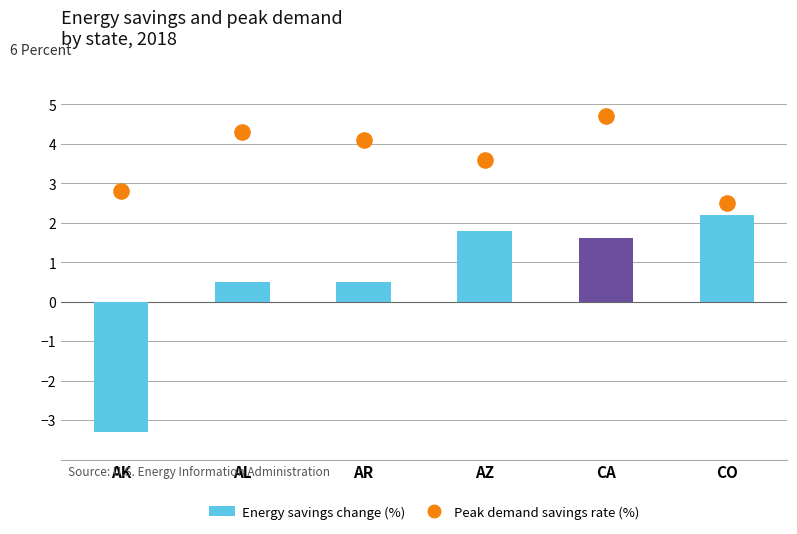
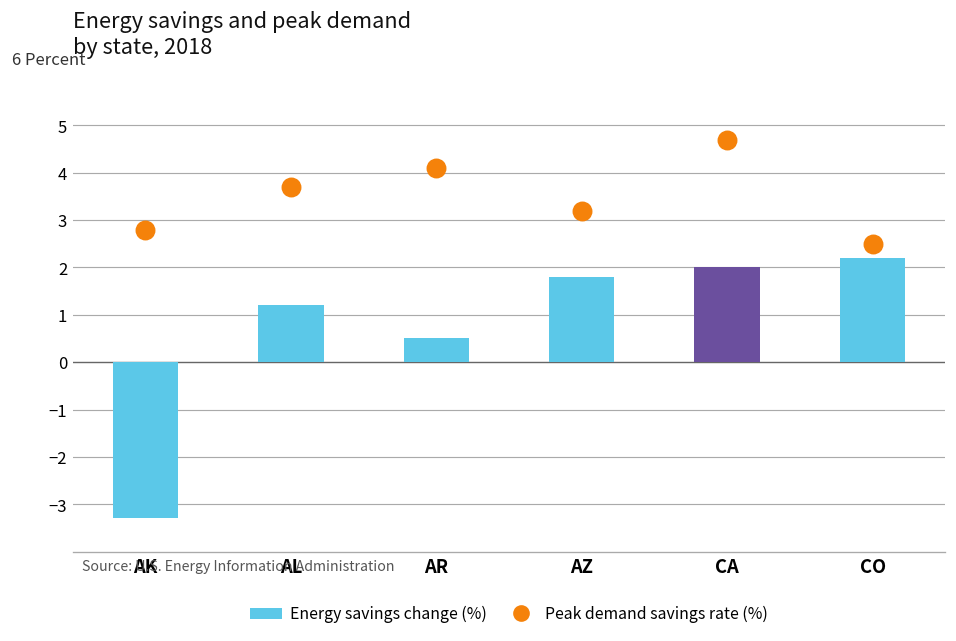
  {
    "Energy savings change (%)": {
      "AK": -3.3,
-     "AL": 0.5,
+     "AL": 1.2,
      "AR": 0.5,
      "AZ": 1.8,
-     "CA": 1.6,
+     "CA": 2.0,
      "CO": 2.2
    },
    "Peak demand savings rate (%)": {
-     "AL": 4.3,
-     "AZ": 3.6
+     "AL": 3.7,
+     "AZ": 3.2
    }
  }
